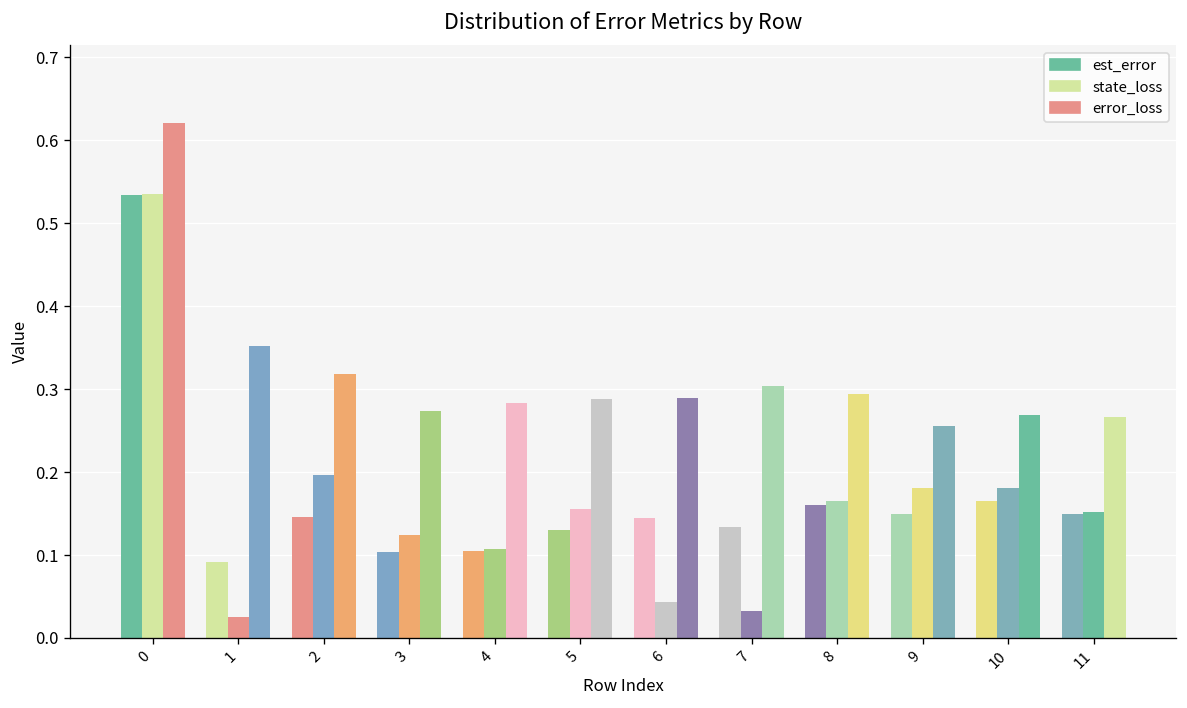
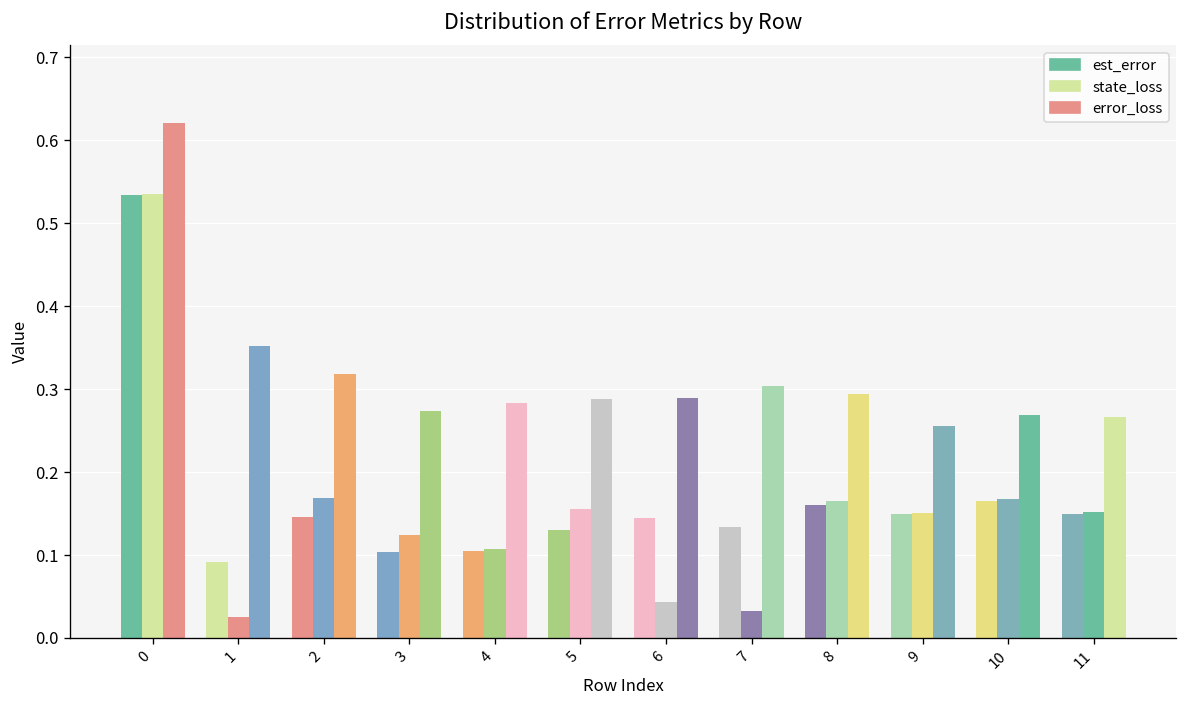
  {
    "0": 0.54,
    "1": 0.03,
-   "2": 0.20,
+   "2": 0.17,
    "3": 0.12,
    "4": 0.11,
    "5": 0.16,
    "6": 0.04,
    "7": 0.03,
    "8": 0.17,
-   "9": 0.18,
-   "10": 0.18,
+   "9": 0.15,
+   "10": 0.17,
    "11": 0.15
  }
